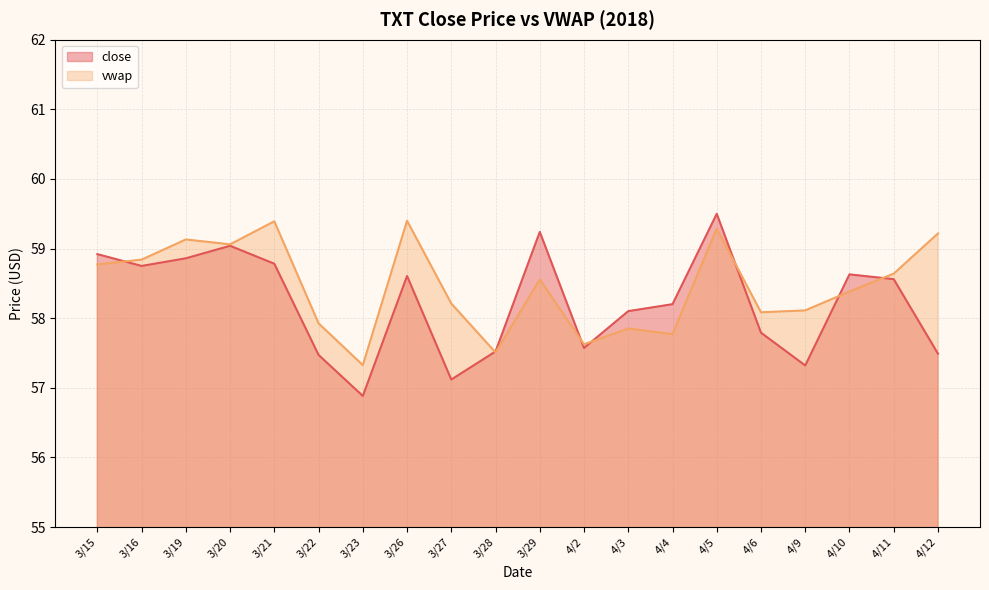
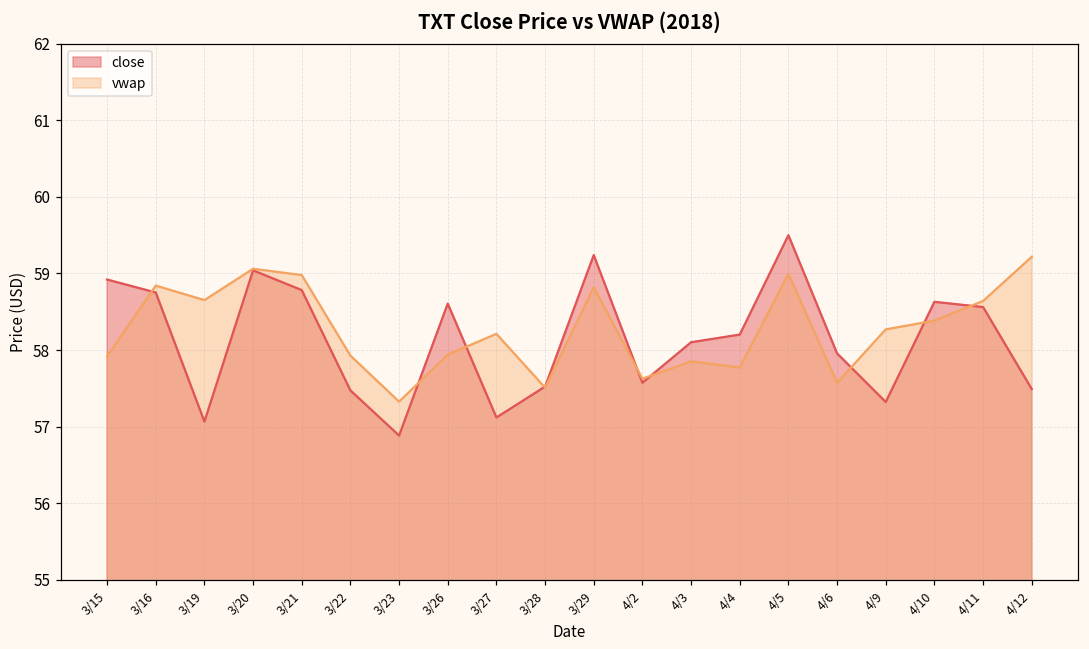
  {
    "close": {
      "3/15": 58.9,
      "3/16": 58.8,
-     "3/19": 58.9,
+     "3/19": 57.1,
      "3/21": 58.8,
      "3/22": 57.5,
      "3/23": 56.9,
      "3/26": 58.6,
      "3/27": 57.1,
      "3/29": 59.2,
      "4/2": 57.6,
      "4/3": 58.1,
      "4/4": 58.2,
      "4/5": 59.5,
-     "4/6": 57.8,
+     "4/6": 58.0,
      "4/9": 57.3,
      "4/10": 58.6,
      "4/11": 58.6,
      "4/12": 57.5
    },
    "vwap": {
-     "3/15": 58.8,
+     "3/15": 57.9,
      "3/16": 58.8,
-     "3/19": 59.1,
-     "3/21": 59.4,
+     "3/19": 58.7,
+     "3/21": 59.0,
      "3/22": 57.9,
      "3/23": 57.3,
-     "3/26": 59.4,
+     "3/26": 57.9,
      "3/27": 58.2,
-     "3/29": 58.6,
+     "3/29": 58.8,
      "4/2": 57.6,
      "4/3": 57.9,
      "4/4": 57.8,
-     "4/5": 59.3,
-     "4/6": 58.1,
-     "4/9": 58.1,
+     "4/5": 59.0,
+     "4/6": 57.6,
+     "4/9": 58.3,
      "4/10": 58.4,
      "4/11": 58.6,
      "4/12": 59.2
    }
  }
